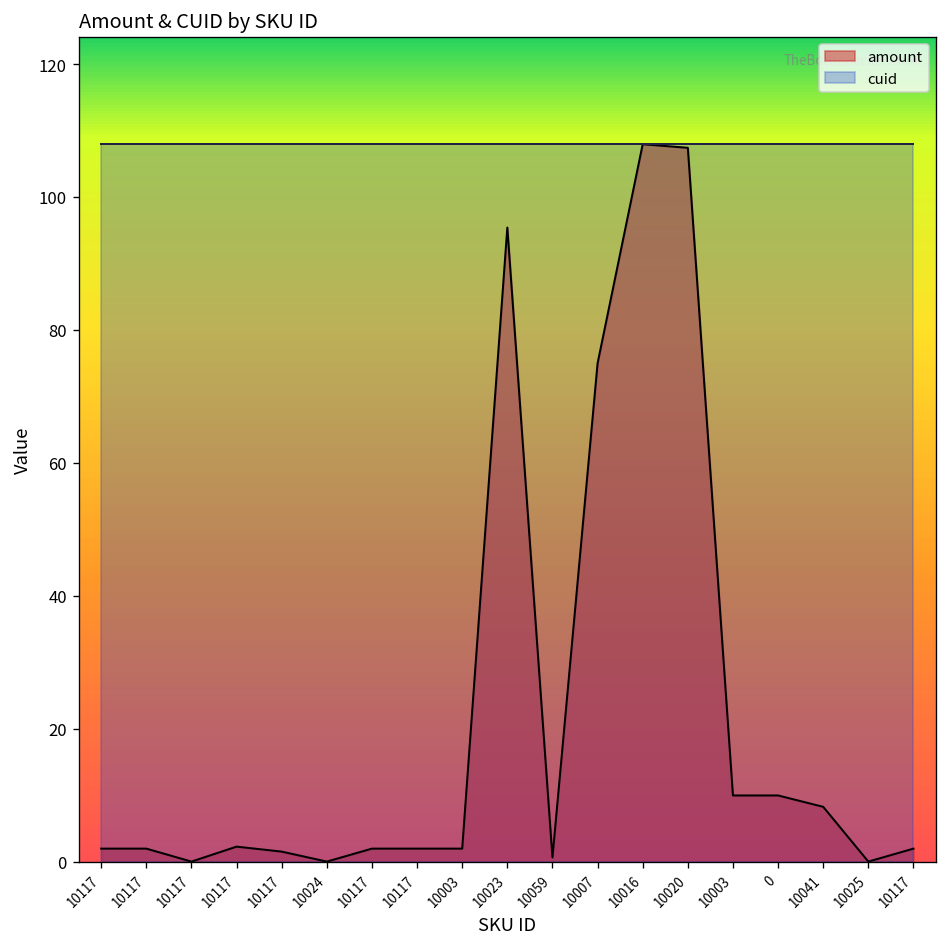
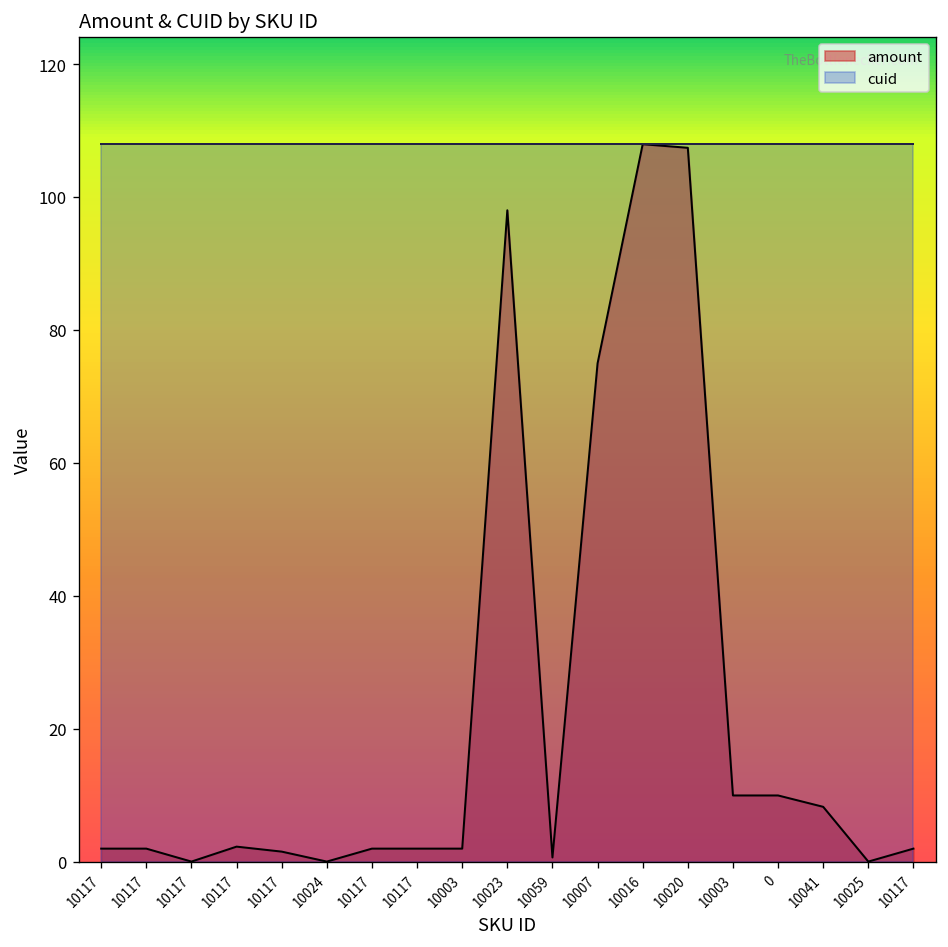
  {
    "amount": {
      "10024": 0,
-     "10023": 95,
+     "10023": 98,
      "10059": 1,
      "10007": 75,
      "10020": 107,
      "0": 10,
      "10041": 8,
      "10025": 0
    },
    "cuid": {
      "10024": 108,
      "10023": 108,
      "10059": 108,
      "10007": 108,
      "10020": 108,
      "0": 108,
      "10041": 108,
      "10025": 108
    }
  }
